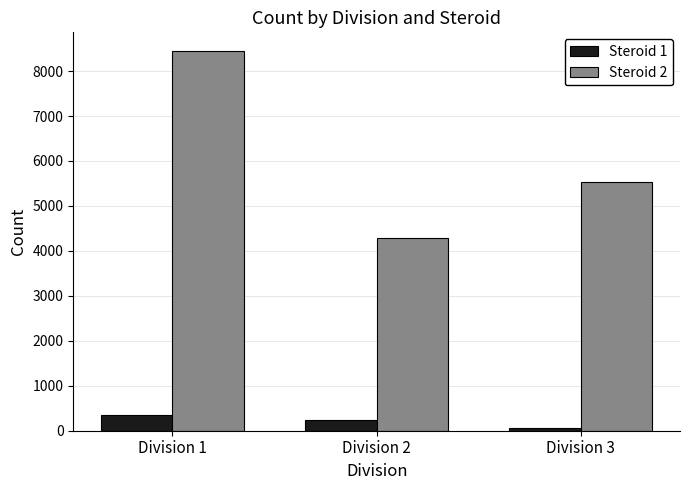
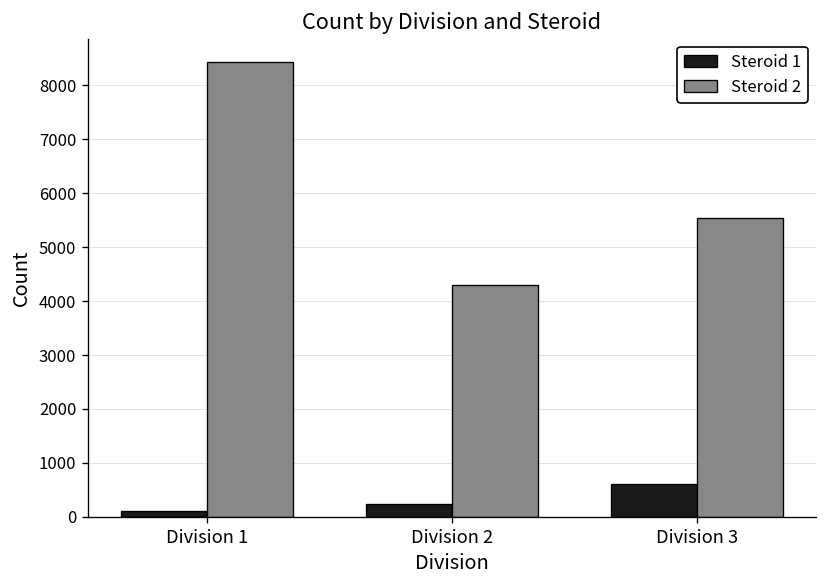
  {
    "Steroid 1": {
-     "Division 1": 300,
+     "Division 1": 100,
      "Division 2": 200,
-     "Division 3": 100
+     "Division 3": 600
    },
    "Steroid 2": {
      "Division 1": 8400,
      "Division 2": 4300,
      "Division 3": 5500
    }
  }
